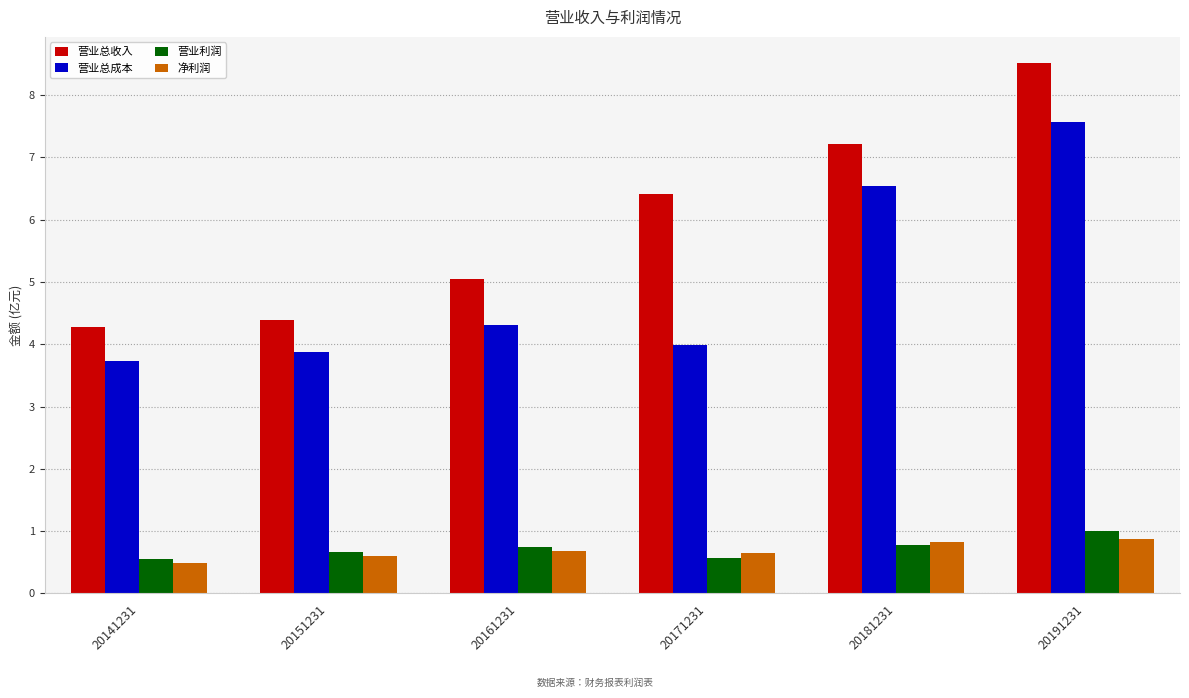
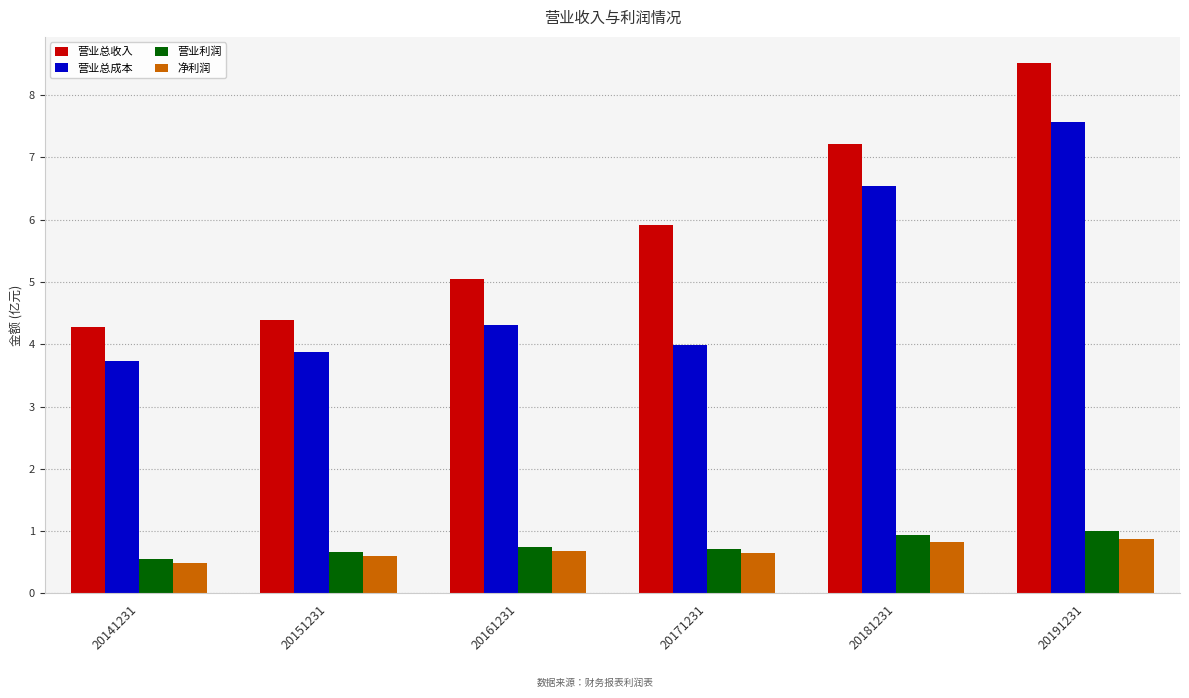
  {
    "营业总收入": {
      "20141231": 4.3,
      "20151231": 4.4,
      "20161231": 5.0,
-     "20171231": 6.4,
+     "20171231": 5.9,
      "20181231": 7.2,
      "20191231": 8.5
    },
    "营业总成本": {
      "20141231": 3.7,
      "20151231": 3.9,
      "20161231": 4.3,
      "20171231": 4.0,
      "20181231": 6.5,
      "20191231": 7.6
    },
    "营业利润": {
      "20141231": 0.5,
      "20151231": 0.7,
      "20161231": 0.7,
-     "20171231": 0.6,
-     "20181231": 0.8,
+     "20171231": 0.7,
+     "20181231": 0.9,
      "20191231": 1.0
    },
    "净利润": {
      "20141231": 0.5,
      "20151231": 0.6,
      "20161231": 0.7,
      "20171231": 0.7,
      "20181231": 0.8,
      "20191231": 0.9
    }
  }
